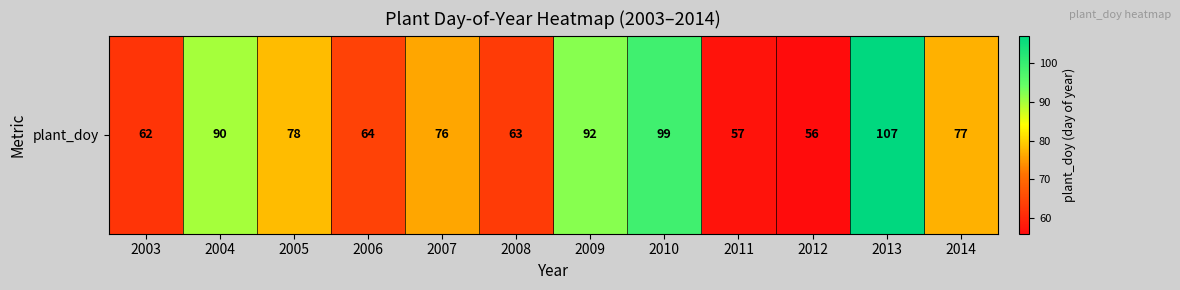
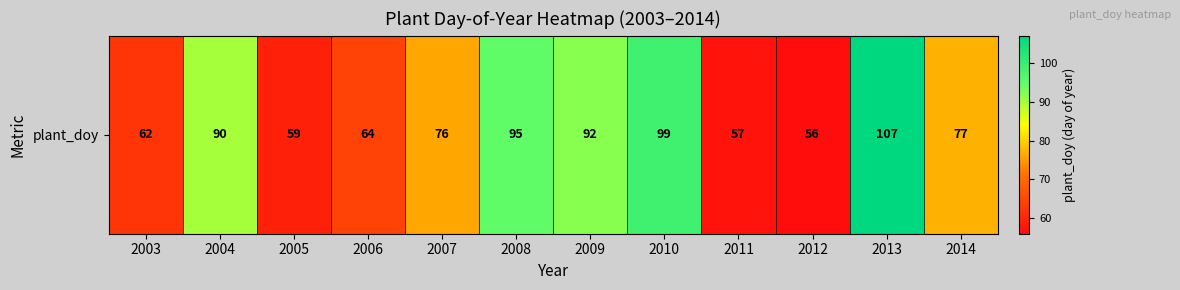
  {
    "plant_doy": {
      "2003": 62,
      "2004": 90,
-     "2005": 78,
+     "2005": 59,
      "2006": 64,
      "2007": 76,
-     "2008": 63,
+     "2008": 95,
      "2009": 92,
      "2010": 99,
      "2011": 57,
      "2012": 56,
      "2013": 107,
      "2014": 77
    }
  }
